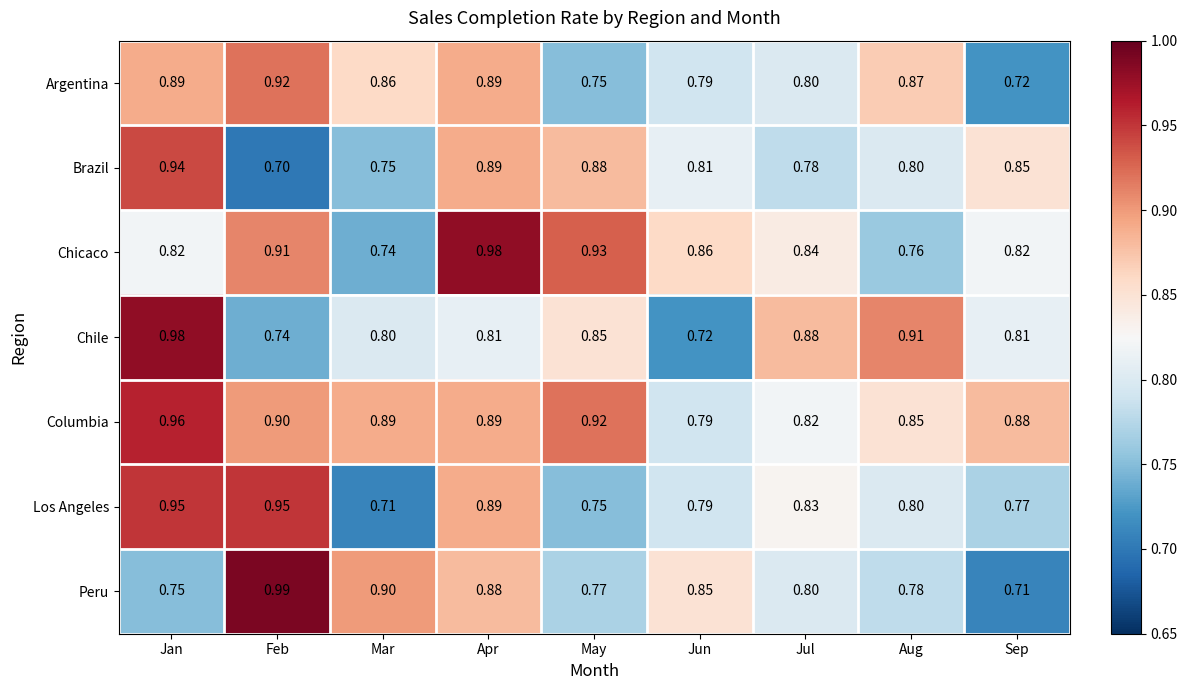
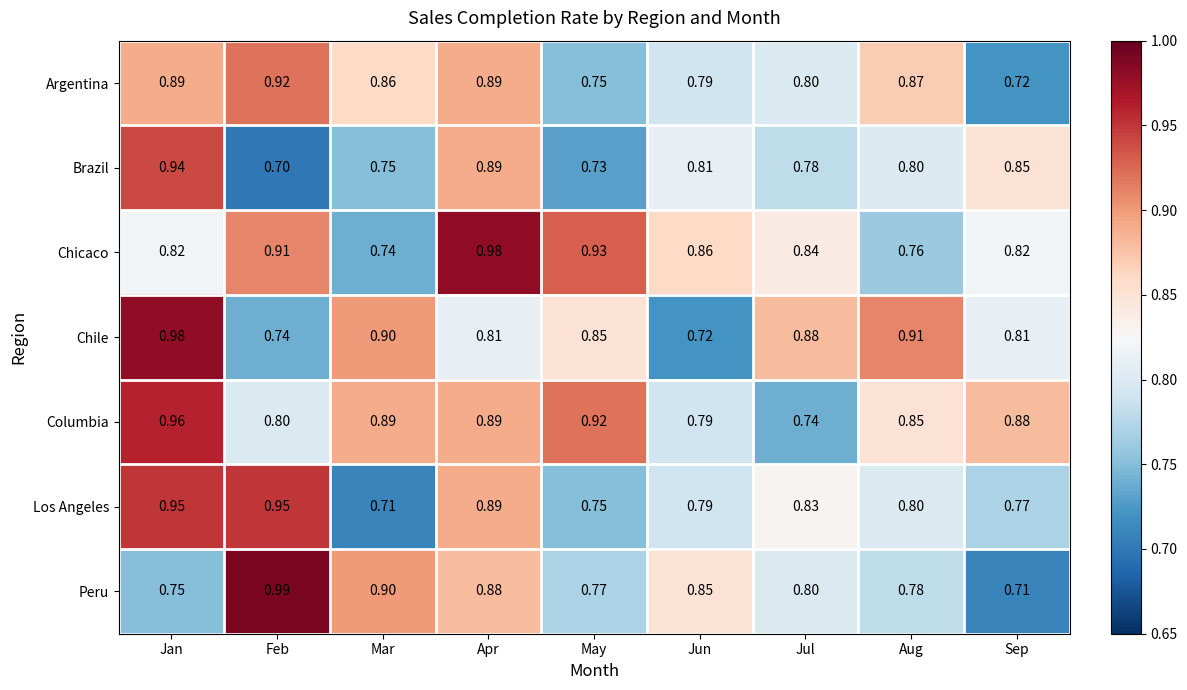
  {
    "Argentina": {
      "Jan": 0.89,
      "Feb": 0.92,
      "Mar": 0.86,
      "Apr": 0.89,
      "May": 0.75,
      "Jun": 0.79,
      "Jul": 0.80,
      "Aug": 0.87,
      "Sep": 0.72
    },
    "Brazil": {
      "Jan": 0.94,
      "Feb": 0.70,
      "Mar": 0.75,
      "Apr": 0.89,
-     "May": 0.88,
+     "May": 0.73,
      "Jun": 0.81,
      "Jul": 0.78,
      "Aug": 0.80,
      "Sep": 0.85
    },
    "Chicaco": {
      "Jan": 0.82,
      "Feb": 0.91,
      "Mar": 0.74,
      "Apr": 0.98,
      "May": 0.93,
      "Jun": 0.86,
      "Jul": 0.84,
      "Aug": 0.76,
      "Sep": 0.82
    },
    "Chile": {
      "Jan": 0.98,
      "Feb": 0.74,
-     "Mar": 0.80,
+     "Mar": 0.90,
      "Apr": 0.81,
      "May": 0.85,
      "Jun": 0.72,
      "Jul": 0.88,
      "Aug": 0.91,
      "Sep": 0.81
    },
    "Columbia": {
      "Jan": 0.96,
-     "Feb": 0.90,
+     "Feb": 0.80,
      "Mar": 0.89,
      "Apr": 0.89,
      "May": 0.92,
      "Jun": 0.79,
-     "Jul": 0.82,
+     "Jul": 0.74,
      "Aug": 0.85,
      "Sep": 0.88
    },
    "Los Angeles": {
      "Jan": 0.95,
      "Feb": 0.95,
      "Mar": 0.71,
      "Apr": 0.89,
      "May": 0.75,
      "Jun": 0.79,
      "Jul": 0.83,
      "Aug": 0.80,
      "Sep": 0.77
    },
    "Peru": {
      "Jan": 0.75,
      "Feb": 0.99,
      "Mar": 0.90,
      "Apr": 0.88,
      "May": 0.77,
      "Jun": 0.85,
      "Jul": 0.80,
      "Aug": 0.78,
      "Sep": 0.71
    }
  }
